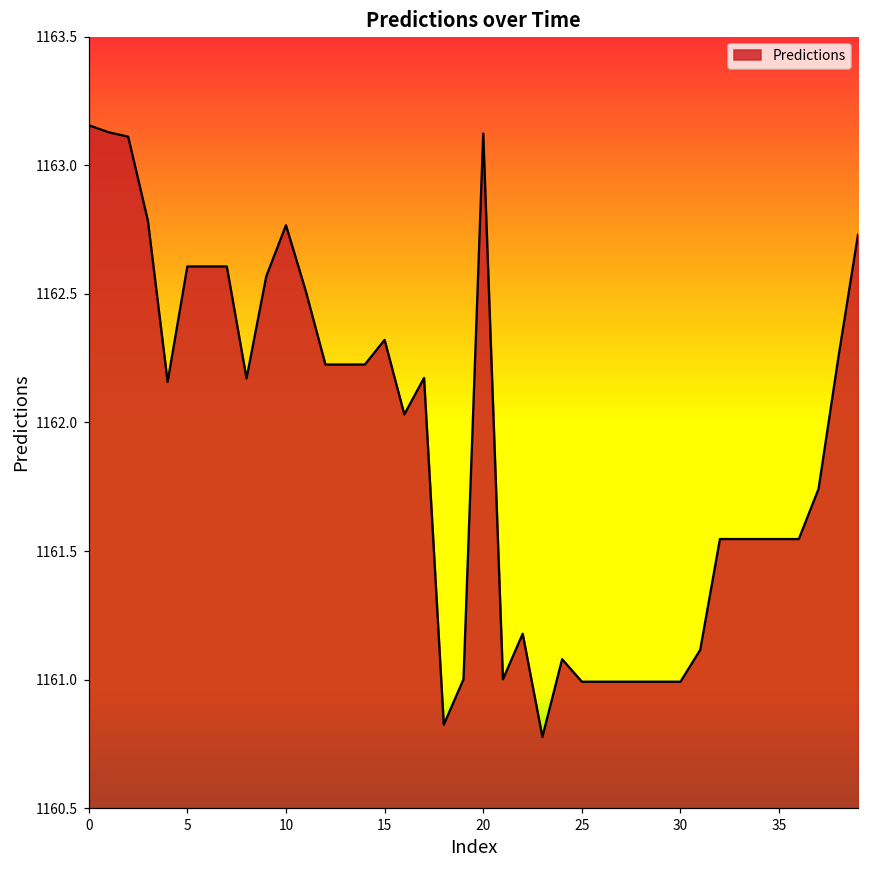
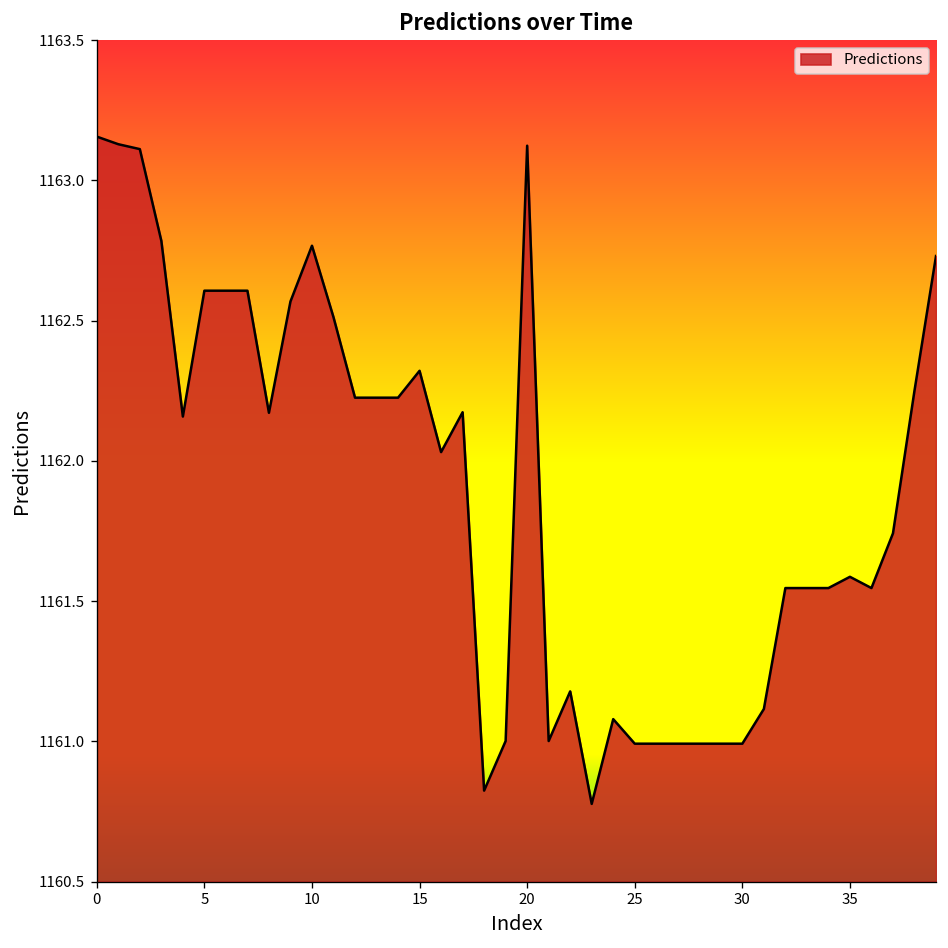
  {
    "0": 1163.16,
    "5": 1162.61,
    "10": 1162.77,
    "15": 1162.32,
    "20": 1163.12,
    "25": 1160.99,
    "30": 1160.99,
-   "35": 1161.55
+   "35": 1161.59
  }
